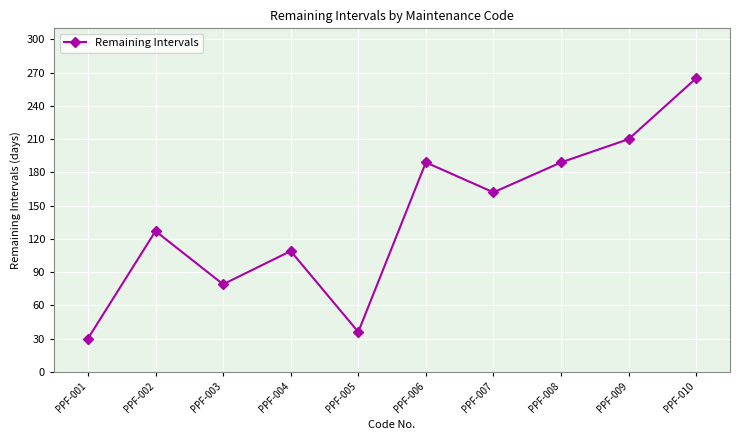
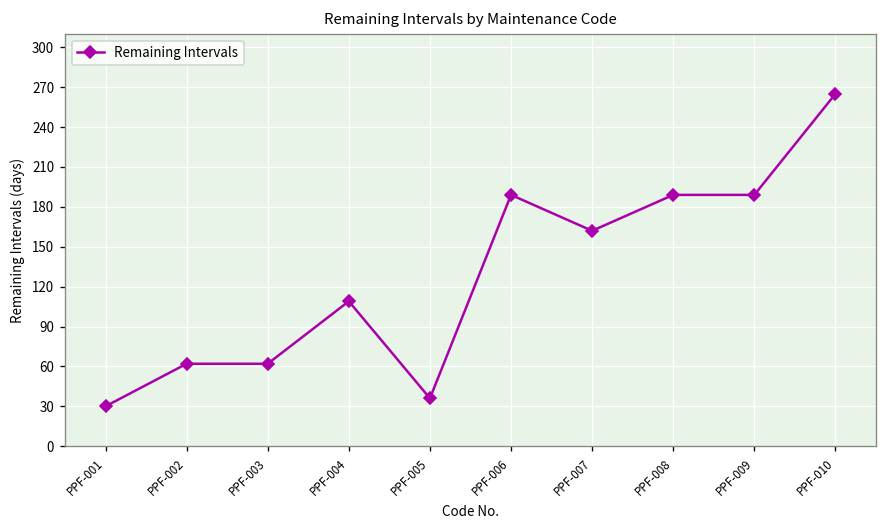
  {
    "PPF-001": 30,
-   "PPF-002": 127,
-   "PPF-003": 79,
+   "PPF-002": 62,
+   "PPF-003": 62,
    "PPF-004": 109,
    "PPF-005": 36,
    "PPF-006": 189,
    "PPF-007": 162,
    "PPF-008": 189,
-   "PPF-009": 210,
+   "PPF-009": 189,
    "PPF-010": 265
  }
